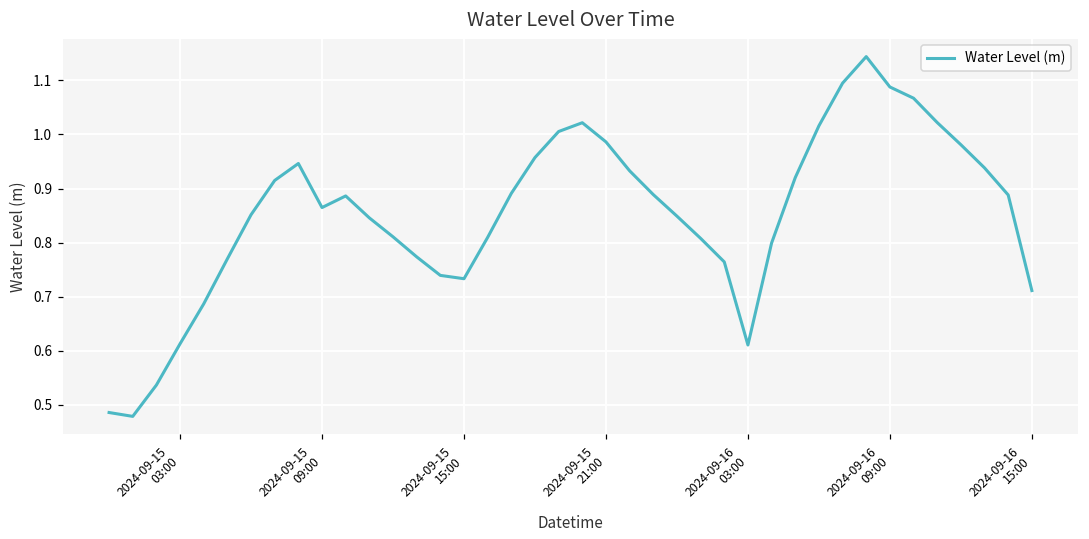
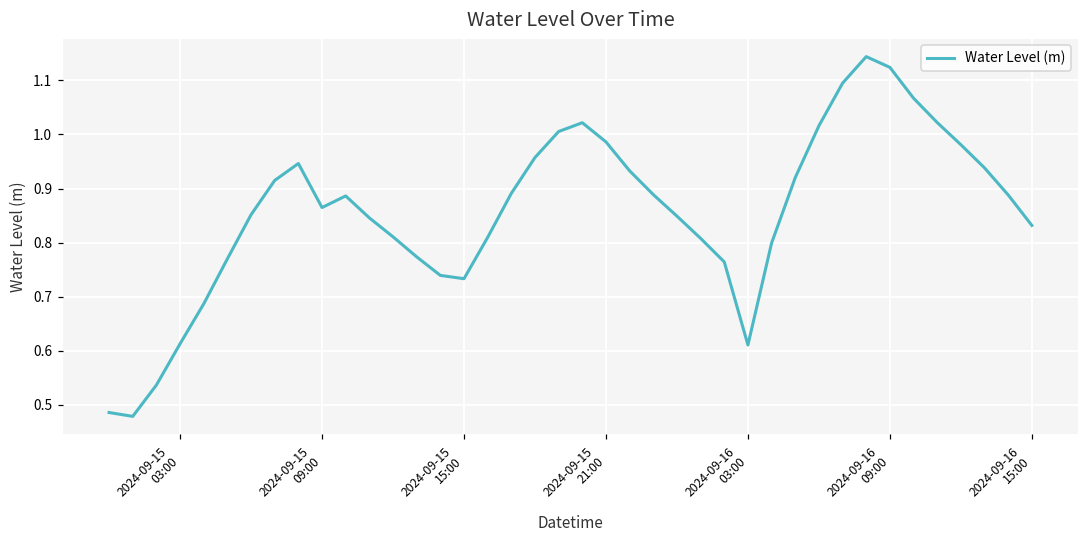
  {
    "2024-09-15 03:00": 0.61,
    "2024-09-15 09:00": 0.86,
    "2024-09-15 15:00": 0.73,
    "2024-09-15 21:00": 0.99,
    "2024-09-16 03:00": 0.61,
-   "2024-09-16 09:00": 1.09,
-   "2024-09-16 15:00": 0.71
+   "2024-09-16 09:00": 1.12,
+   "2024-09-16 15:00": 0.83
  }
